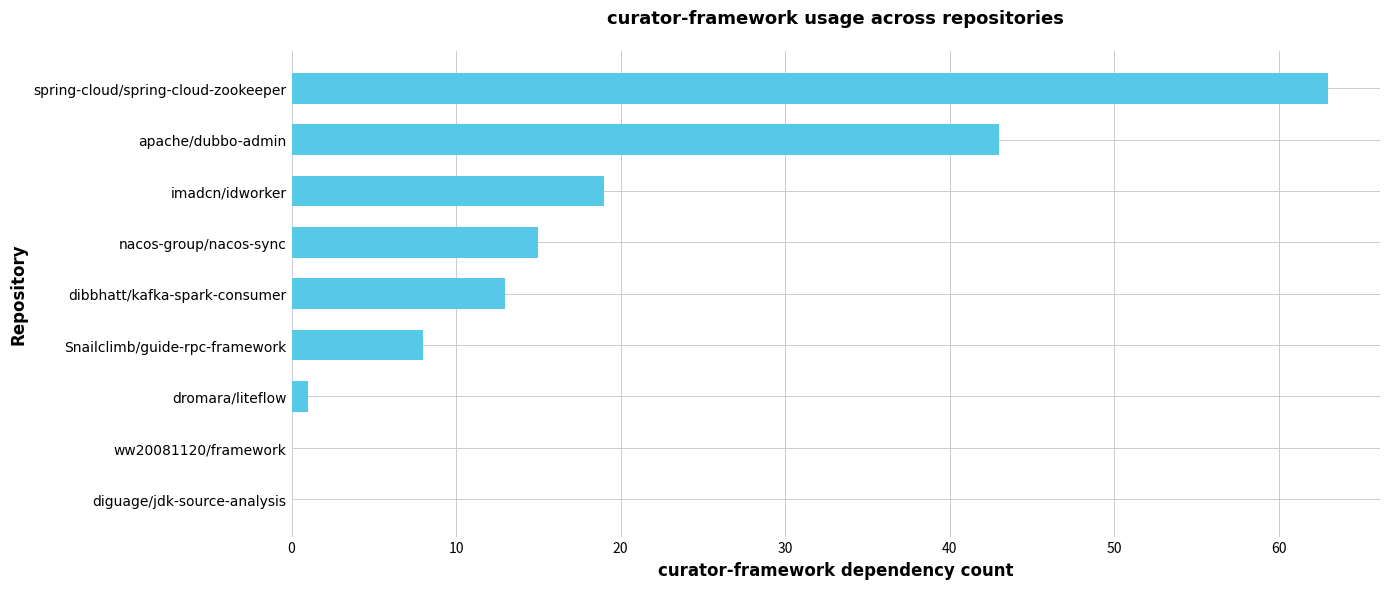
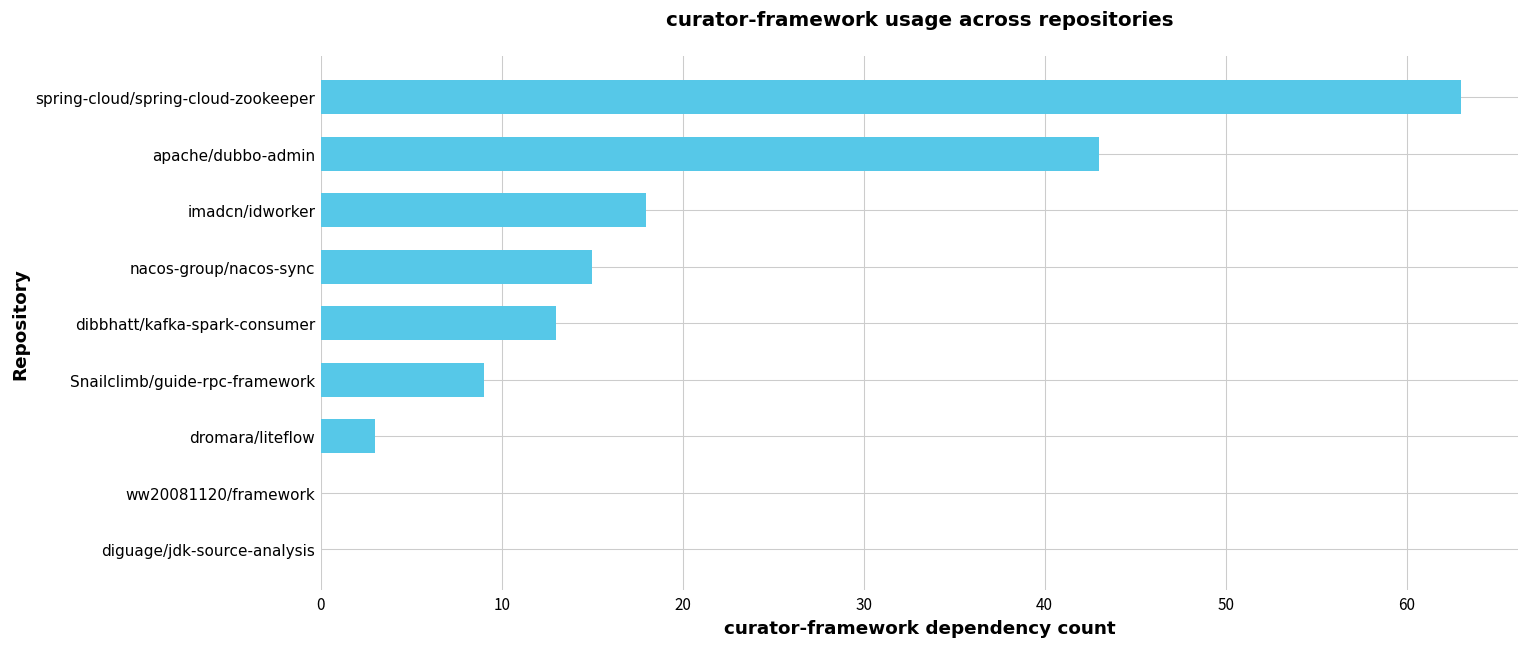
  {
    "spring-cloud/spring-cloud-zookeeper": 63,
    "apache/dubbo-admin": 43,
-   "imadcn/idworker": 19,
+   "imadcn/idworker": 18,
    "nacos-group/nacos-sync": 15,
    "dibbhatt/kafka-spark-consumer": 13,
-   "Snailclimb/guide-rpc-framework": 8,
-   "dromara/liteflow": 1,
+   "Snailclimb/guide-rpc-framework": 9,
+   "dromara/liteflow": 3,
    "ww20081120/framework": 0,
    "diguage/jdk-source-analysis": 0
  }
